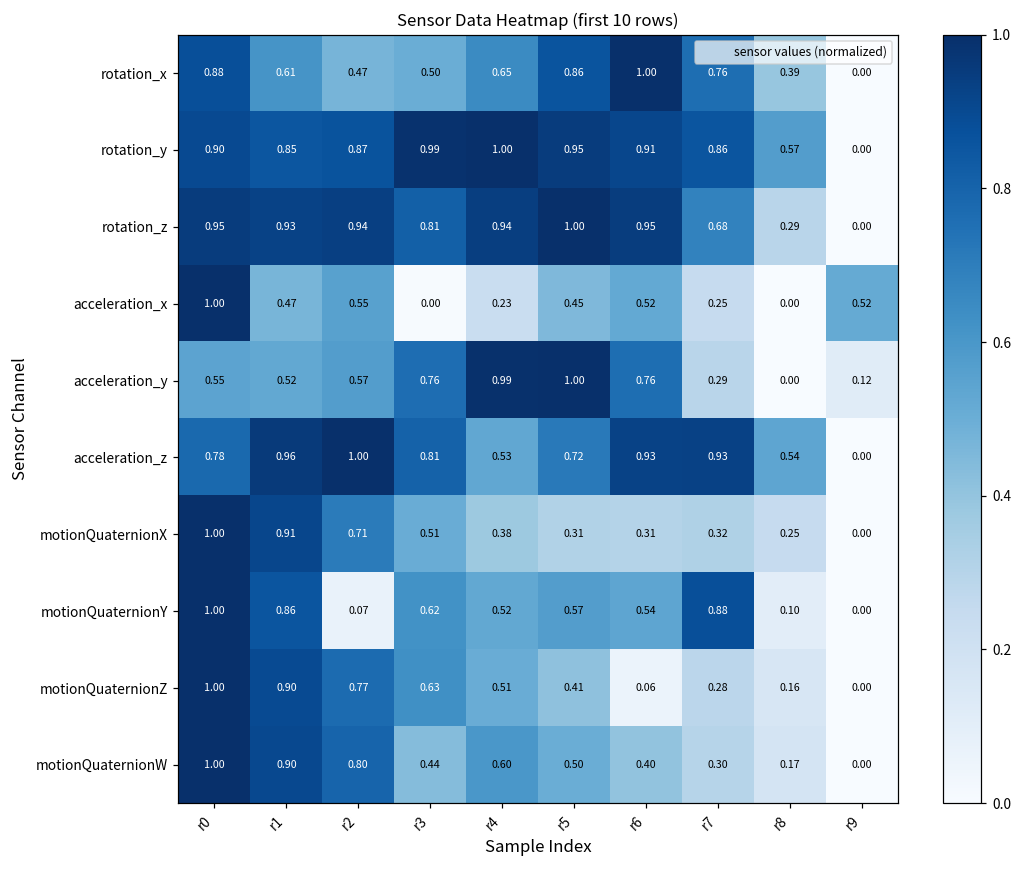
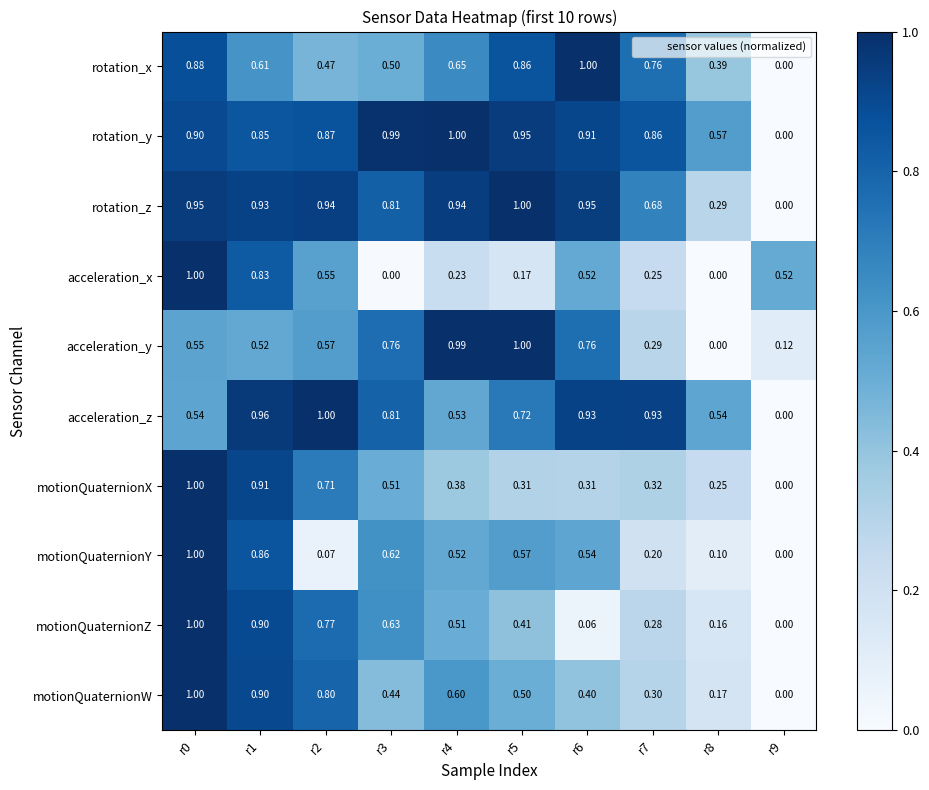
  {
    "rotation_x": {
      "r0": 0.88,
      "r1": 0.61,
      "r2": 0.47,
      "r3": 0.50,
      "r4": 0.65,
      "r5": 0.86,
      "r6": 1.00,
      "r7": 0.76,
      "r8": 0.39,
      "r9": 0.00
    },
    "rotation_y": {
      "r0": 0.90,
      "r1": 0.85,
      "r2": 0.87,
      "r3": 0.99,
      "r4": 1.00,
      "r5": 0.95,
      "r6": 0.91,
      "r7": 0.86,
      "r8": 0.57,
      "r9": 0.00
    },
    "rotation_z": {
      "r0": 0.95,
      "r1": 0.93,
      "r2": 0.94,
      "r3": 0.81,
      "r4": 0.94,
      "r5": 1.00,
      "r6": 0.95,
      "r7": 0.68,
      "r8": 0.29,
      "r9": 0.00
    },
    "acceleration_x": {
      "r0": 1.00,
-     "r1": 0.47,
+     "r1": 0.83,
      "r2": 0.55,
      "r3": 0.00,
      "r4": 0.23,
-     "r5": 0.45,
+     "r5": 0.17,
      "r6": 0.52,
      "r7": 0.25,
      "r8": 0.00,
      "r9": 0.52
    },
    "acceleration_y": {
      "r0": 0.55,
      "r1": 0.52,
      "r2": 0.57,
      "r3": 0.76,
      "r4": 0.99,
      "r5": 1.00,
      "r6": 0.76,
      "r7": 0.29,
      "r8": 0.00,
      "r9": 0.12
    },
    "acceleration_z": {
-     "r0": 0.78,
+     "r0": 0.54,
      "r1": 0.96,
      "r2": 1.00,
      "r3": 0.81,
      "r4": 0.53,
      "r5": 0.72,
      "r6": 0.93,
      "r7": 0.93,
      "r8": 0.54,
      "r9": 0.00
    },
    "motionQuaternionX": {
      "r0": 1.00,
      "r1": 0.91,
      "r2": 0.71,
      "r3": 0.51,
      "r4": 0.38,
      "r5": 0.31,
      "r6": 0.31,
      "r7": 0.32,
      "r8": 0.25,
      "r9": 0.00
    },
    "motionQuaternionY": {
      "r0": 1.00,
      "r1": 0.86,
      "r2": 0.07,
      "r3": 0.62,
      "r4": 0.52,
      "r5": 0.57,
      "r6": 0.54,
-     "r7": 0.88,
+     "r7": 0.20,
      "r8": 0.10,
      "r9": 0.00
    },
    "motionQuaternionZ": {
      "r0": 1.00,
      "r1": 0.90,
      "r2": 0.77,
      "r3": 0.63,
      "r4": 0.51,
      "r5": 0.41,
      "r6": 0.06,
      "r7": 0.28,
      "r8": 0.16,
      "r9": 0.00
    },
    "motionQuaternionW": {
      "r0": 1.00,
      "r1": 0.90,
      "r2": 0.80,
      "r3": 0.44,
      "r4": 0.60,
      "r5": 0.50,
      "r6": 0.40,
      "r7": 0.30,
      "r8": 0.17,
      "r9": 0.00
    }
  }
